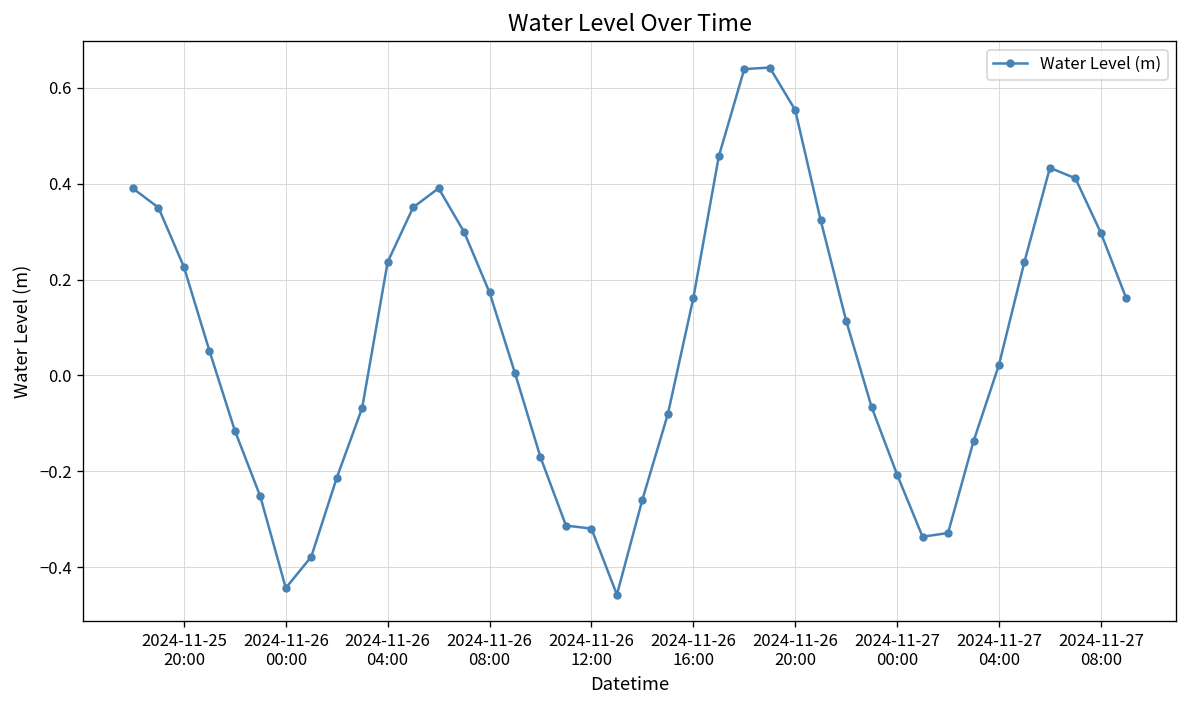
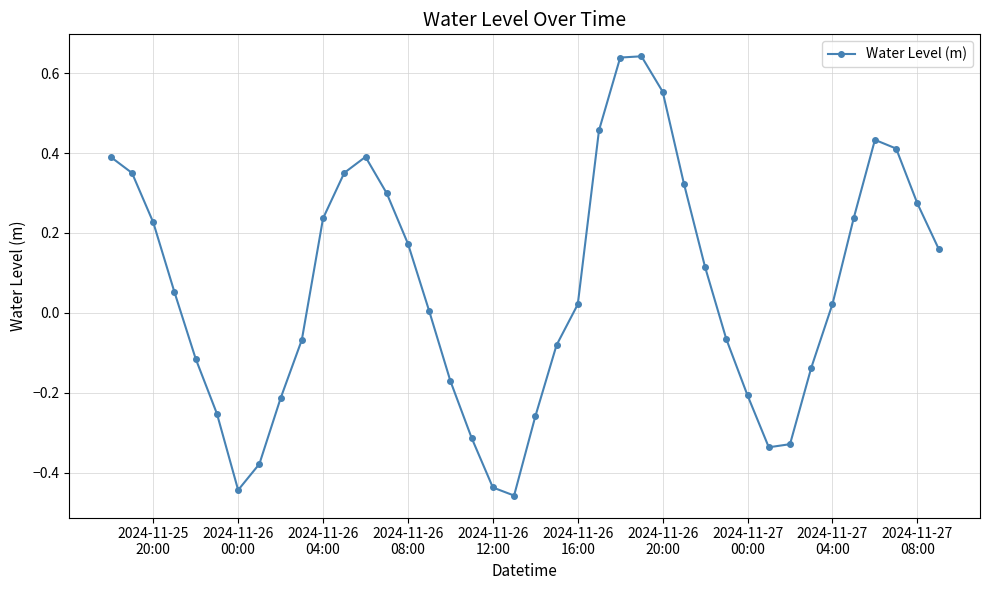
  {
    "2024-11-25 20:00": 0.23,
    "2024-11-26 00:00": -0.44,
    "2024-11-26 04:00": 0.24,
    "2024-11-26 08:00": 0.17,
-   "2024-11-26 12:00": -0.32,
-   "2024-11-26 16:00": 0.16,
+   "2024-11-26 12:00": -0.44,
+   "2024-11-26 16:00": 0.02,
    "2024-11-26 20:00": 0.55,
    "2024-11-27 00:00": -0.21,
    "2024-11-27 04:00": 0.02,
-   "2024-11-27 08:00": 0.30
+   "2024-11-27 08:00": 0.27
  }
